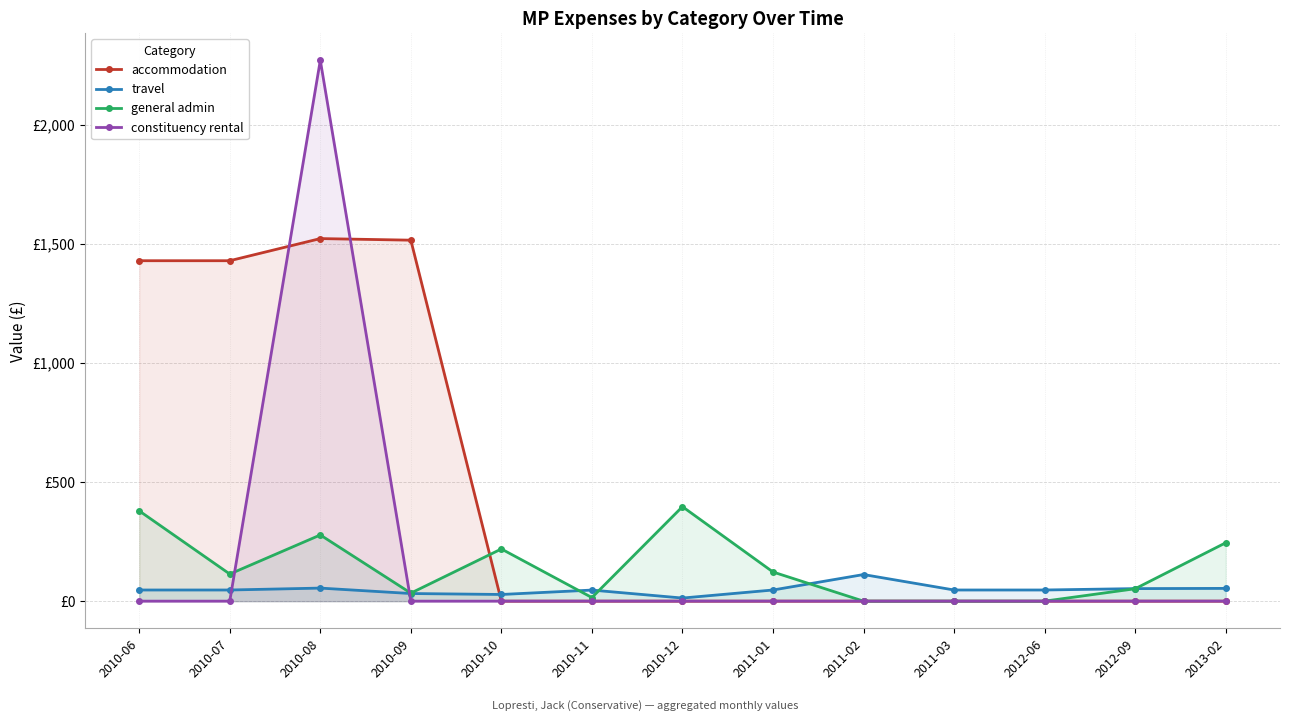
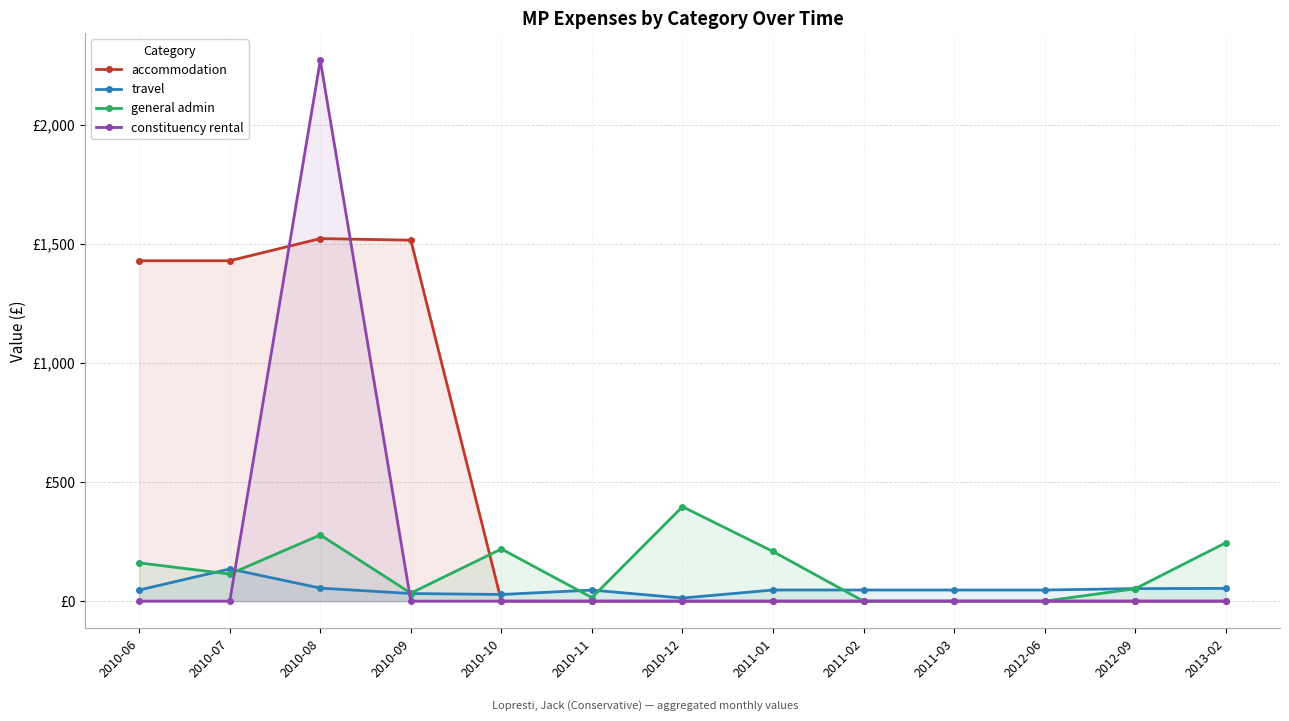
  {
    "accommodation": {
      "2010-06": "£1,430",
      "2010-07": "£1,430",
      "2010-08": "£1,520",
      "2010-09": "£1,520"
    },
    "travel": {
      "2010-06": "£50",
-     "2010-07": "£50",
+     "2010-07": "£140",
      "2010-08": "£50",
      "2010-10": "£30",
      "2010-11": "£50",
      "2010-12": "£10",
      "2011-01": "£50",
-     "2011-02": "£110",
+     "2011-02": "£50",
      "2011-03": "£50",
      "2012-06": "£50",
      "2013-02": "£50"
    },
    "general admin": {
-     "2010-06": "£380",
+     "2010-06": "£160",
      "2010-07": "£110",
      "2010-08": "£280",
      "2010-10": "£220",
      "2010-11": "£20",
      "2010-12": "£400",
-     "2011-01": "£120",
+     "2011-01": "£210",
      "2013-02": "£250"
    },
    "constituency rental": {
      "2010-06": "£0",
      "2010-07": "£0",
      "2010-08": "£2,270",
      "2010-09": "£0"
    }
  }
